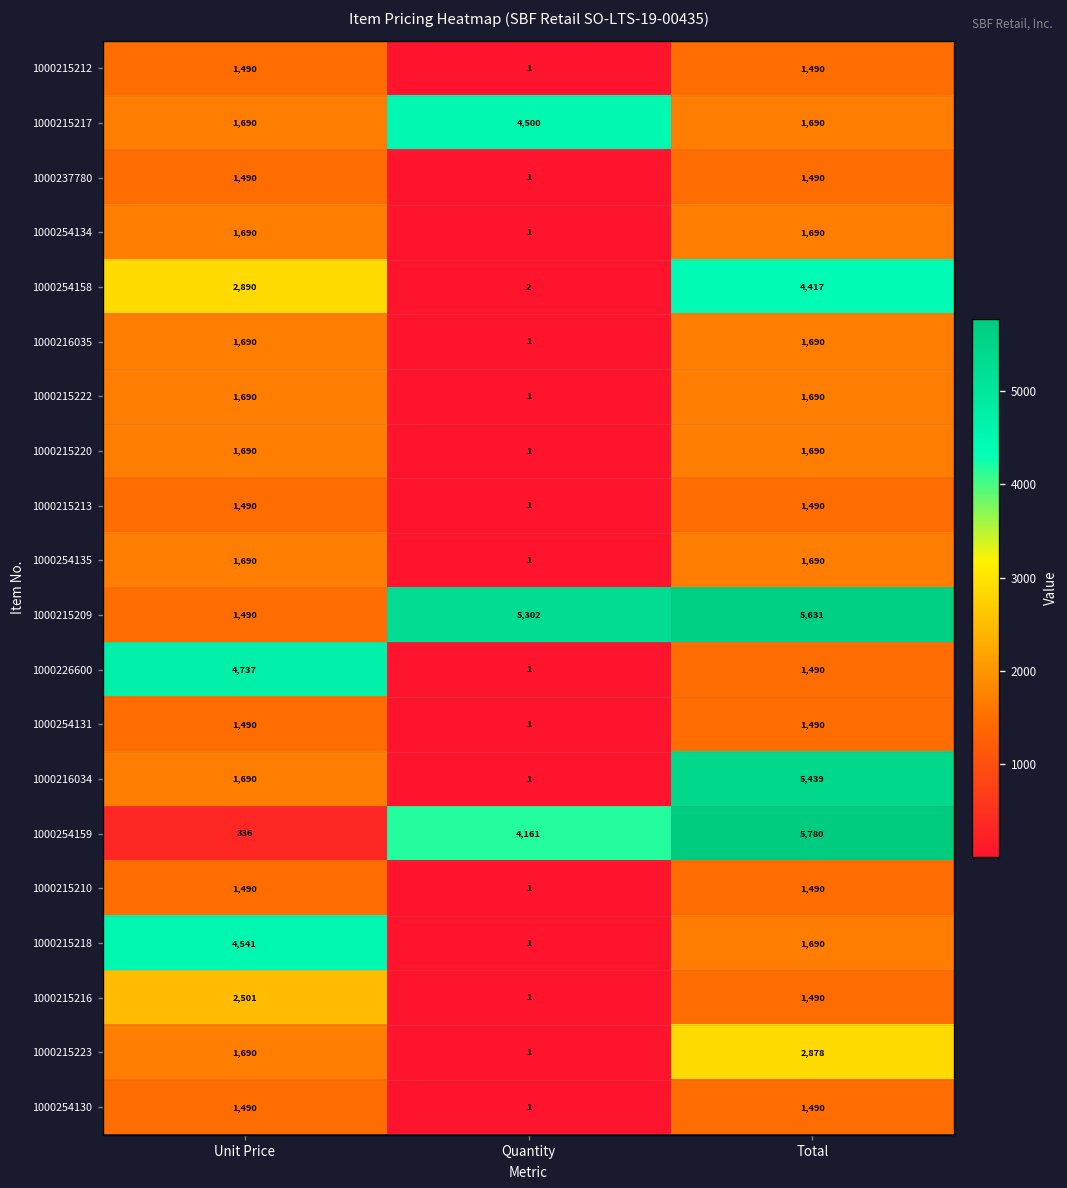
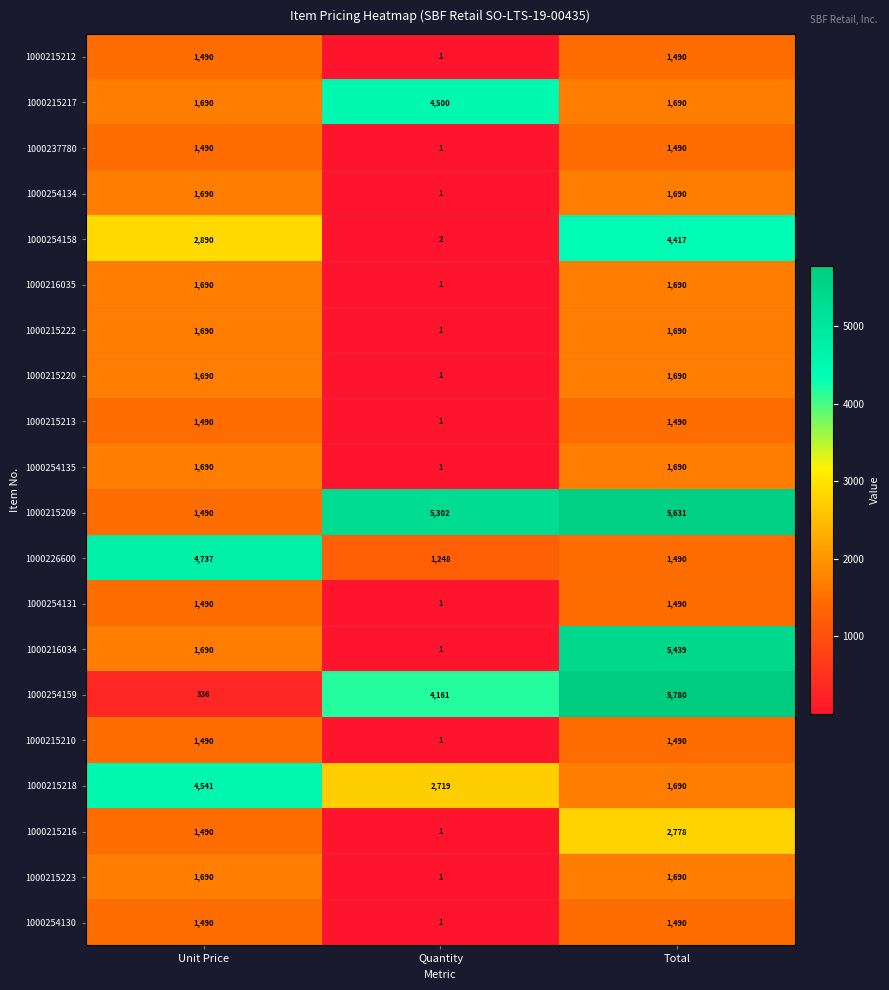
  {
    "1000215212": {
      "Unit Price": "1,490",
      "Quantity": "1",
      "Total": "1,490"
    },
    "1000215217": {
      "Unit Price": "1,690",
      "Quantity": "4,500",
      "Total": "1,690"
    },
    "1000237780": {
      "Unit Price": "1,490",
      "Quantity": "1",
      "Total": "1,490"
    },
    "1000254134": {
      "Unit Price": "1,690",
      "Quantity": "1",
      "Total": "1,690"
    },
    "1000254158": {
      "Unit Price": "2,890",
      "Quantity": "2",
      "Total": "4,417"
    },
    "1000216035": {
      "Unit Price": "1,690",
      "Quantity": "1",
      "Total": "1,690"
    },
    "1000215222": {
      "Unit Price": "1,690",
      "Quantity": "1",
      "Total": "1,690"
    },
    "1000215220": {
      "Unit Price": "1,690",
      "Quantity": "1",
      "Total": "1,690"
    },
    "1000215213": {
      "Unit Price": "1,490",
      "Quantity": "1",
      "Total": "1,490"
    },
    "1000254135": {
      "Unit Price": "1,690",
      "Quantity": "1",
      "Total": "1,690"
    },
    "1000215209": {
      "Unit Price": "1,490",
      "Quantity": "5,302",
      "Total": "5,631"
    },
    "1000226600": {
      "Unit Price": "4,737",
-     "Quantity": "1",
+     "Quantity": "1,248",
      "Total": "1,490"
    },
    "1000254131": {
      "Unit Price": "1,490",
      "Quantity": "1",
      "Total": "1,490"
    },
    "1000216034": {
      "Unit Price": "1,690",
      "Quantity": "1",
      "Total": "5,439"
    },
    "1000254159": {
      "Unit Price": "336",
      "Quantity": "4,161",
      "Total": "5,780"
    },
    "1000215210": {
      "Unit Price": "1,490",
      "Quantity": "1",
      "Total": "1,490"
    },
    "1000215218": {
      "Unit Price": "4,541",
-     "Quantity": "1",
+     "Quantity": "2,719",
      "Total": "1,690"
    },
    "1000215216": {
-     "Unit Price": "2,501",
+     "Unit Price": "1,490",
      "Quantity": "1",
-     "Total": "1,490"
+     "Total": "2,778"
    },
    "1000215223": {
      "Unit Price": "1,690",
      "Quantity": "1",
-     "Total": "2,878"
+     "Total": "1,690"
    },
    "1000254130": {
      "Unit Price": "1,490",
      "Quantity": "1",
      "Total": "1,490"
    }
  }
